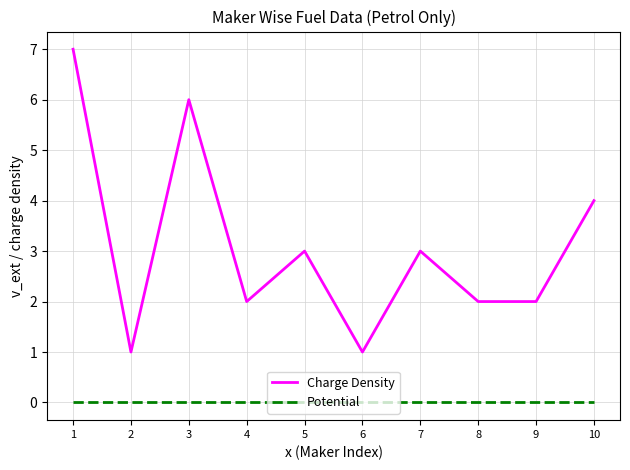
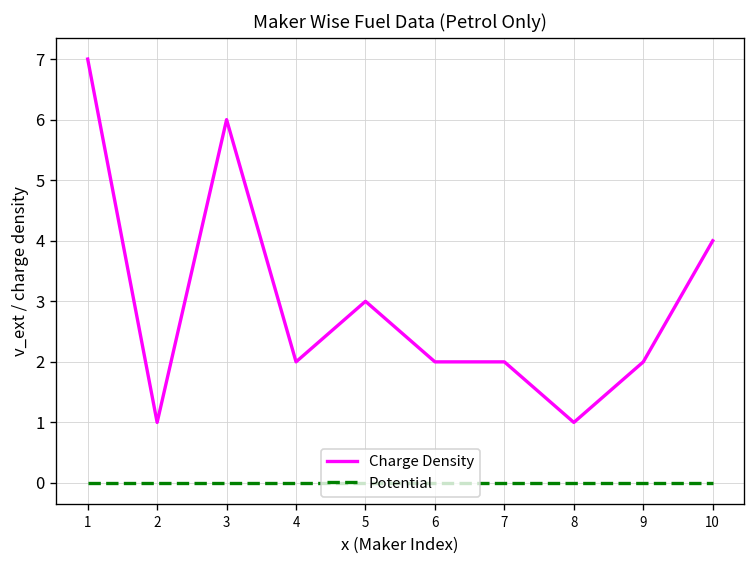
  {
    "Charge Density": {
      "1": 7,
      "2": 1,
      "3": 6,
      "4": 2,
      "5": 3,
-     "6": 1,
-     "7": 3,
-     "8": 2,
+     "6": 2,
+     "7": 2,
+     "8": 1,
      "9": 2,
      "10": 4
    },
    "Potential": {
      "1": 0,
      "2": 0,
      "3": 0,
      "4": 0,
      "7": 0,
      "8": 0,
      "9": 0,
      "10": 0
    }
  }
